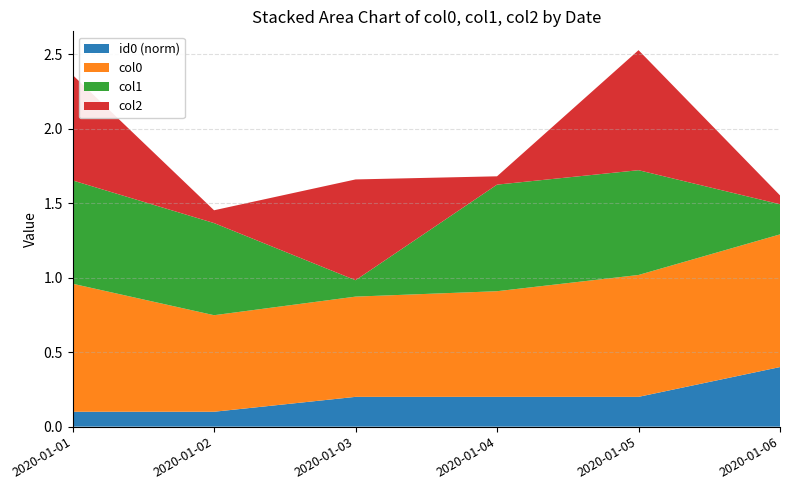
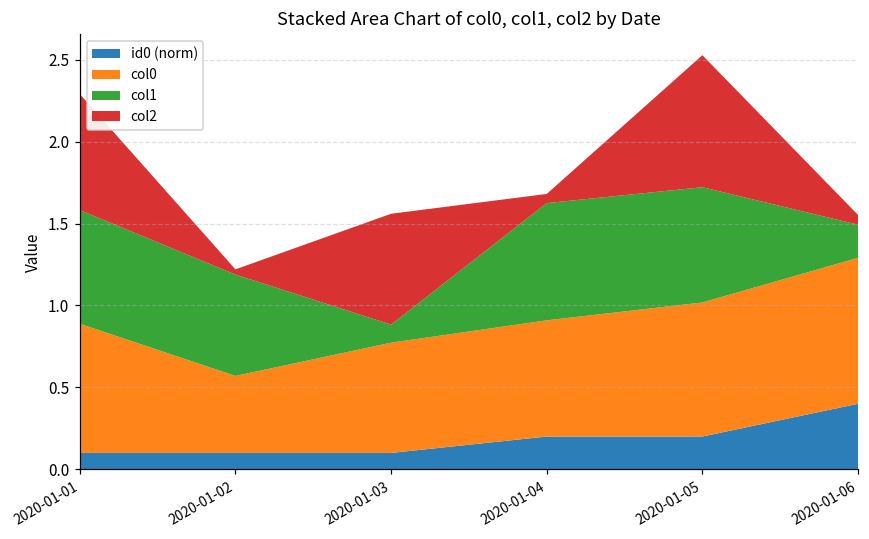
  {
    "id0 (norm)": {
      "2020-01-01": 0.1,
      "2020-01-02": 0.1,
-     "2020-01-03": 0.2,
+     "2020-01-03": 0.1,
      "2020-01-04": 0.2,
      "2020-01-05": 0.2,
      "2020-01-06": 0.4
    },
    "col0": {
-     "2020-01-01": 0.86,
-     "2020-01-02": 0.65,
+     "2020-01-01": 0.79,
+     "2020-01-02": 0.47,
      "2020-01-03": 0.67,
      "2020-01-04": 0.71,
      "2020-01-05": 0.82,
      "2020-01-06": 0.89
    },
    "col1": {
      "2020-01-01": 0.69,
      "2020-01-02": 0.62,
      "2020-01-03": 0.11,
      "2020-01-04": 0.72,
      "2020-01-05": 0.70,
      "2020-01-06": 0.20
    },
    "col2": {
      "2020-01-01": 0.71,
-     "2020-01-02": 0.09,
+     "2020-01-02": 0.03,
      "2020-01-03": 0.68,
      "2020-01-04": 0.06,
      "2020-01-05": 0.81,
      "2020-01-06": 0.06
    }
  }
